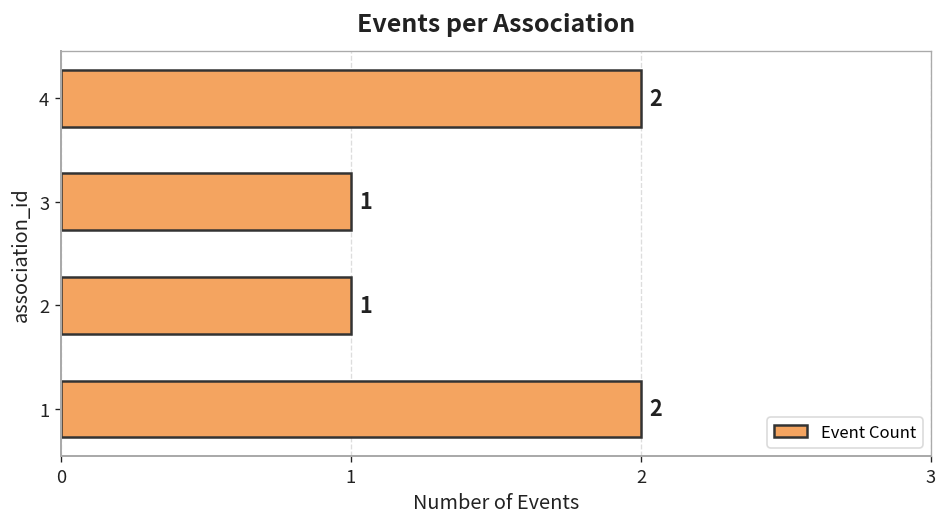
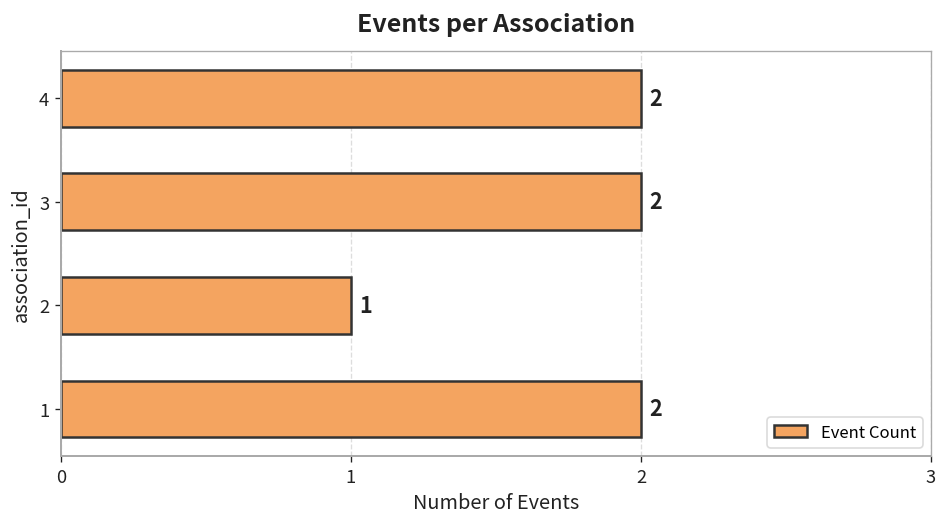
  {
    "4": 2,
-   "3": 1,
+   "3": 2,
    "2": 1,
    "1": 2
  }
